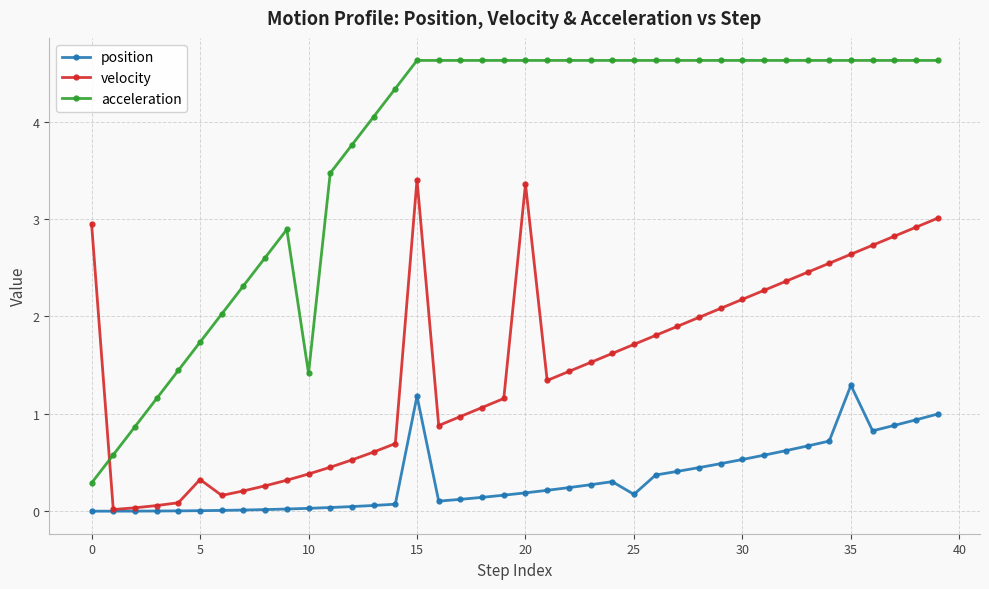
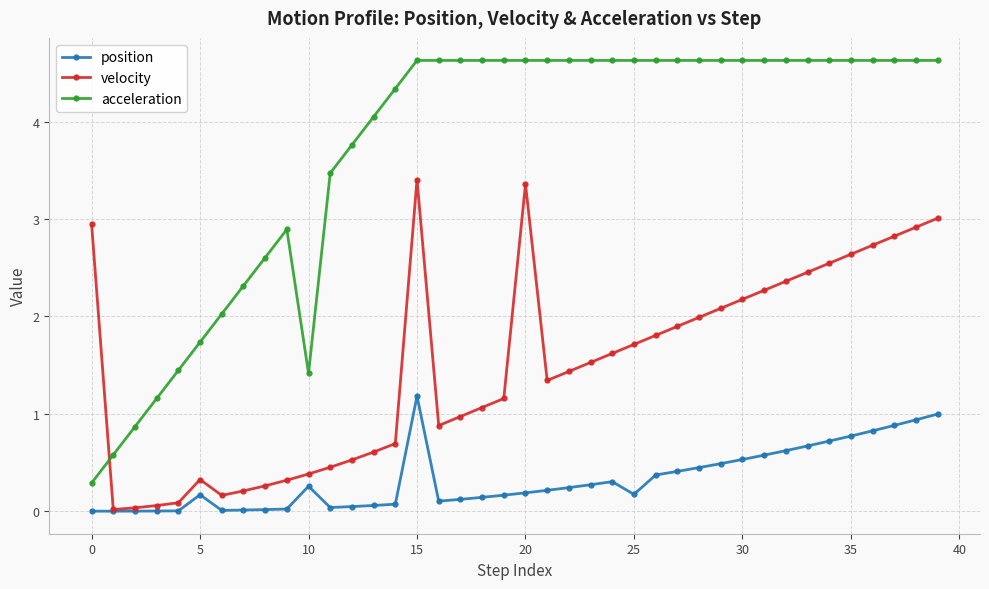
  {
    "position": {
      "0": 0.0,
-     "5": 0.0,
-     "10": 0.0,
+     "5": 0.2,
+     "10": 0.3,
      "15": 1.2,
      "20": 0.2,
      "25": 0.2,
      "30": 0.5,
-     "35": 1.3
+     "35": 0.8
    },
    "velocity": {
      "0": 3.0,
      "5": 0.3,
      "10": 0.4,
      "15": 3.4,
      "20": 3.4,
      "25": 1.7,
      "30": 2.2,
      "35": 2.6
    },
    "acceleration": {
      "0": 0.3,
      "5": 1.7,
      "10": 1.4,
      "15": 4.6,
      "20": 4.6,
      "25": 4.6,
      "30": 4.6,
      "35": 4.6
    }
  }
